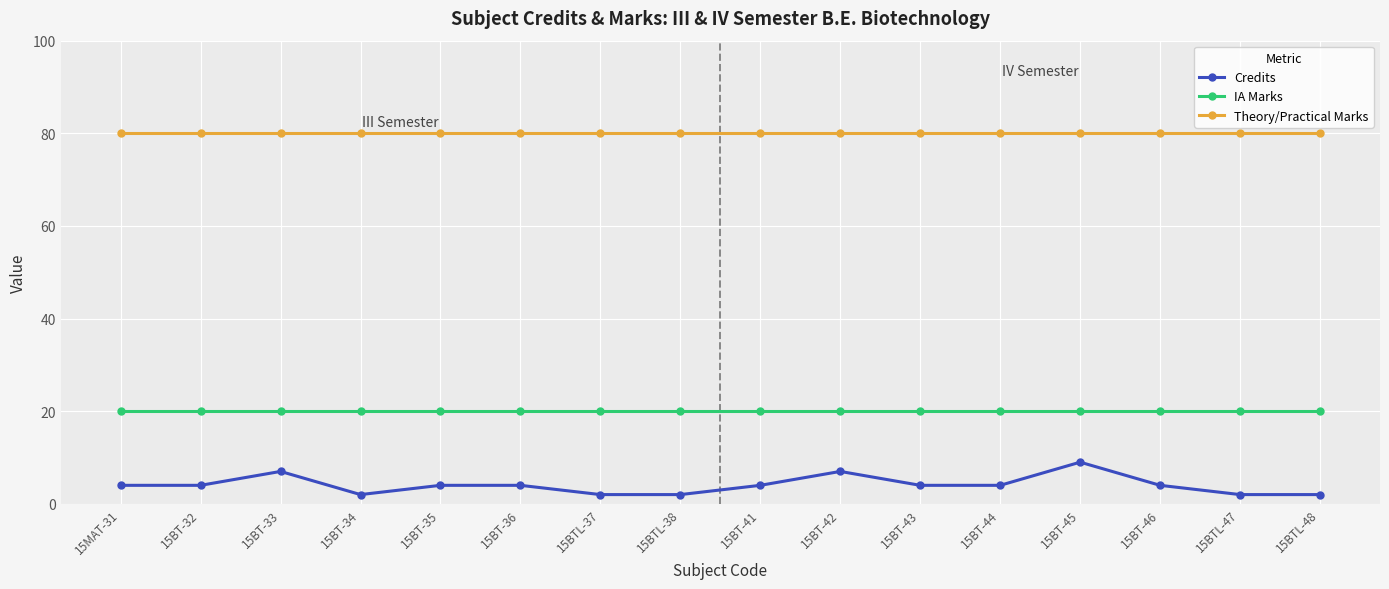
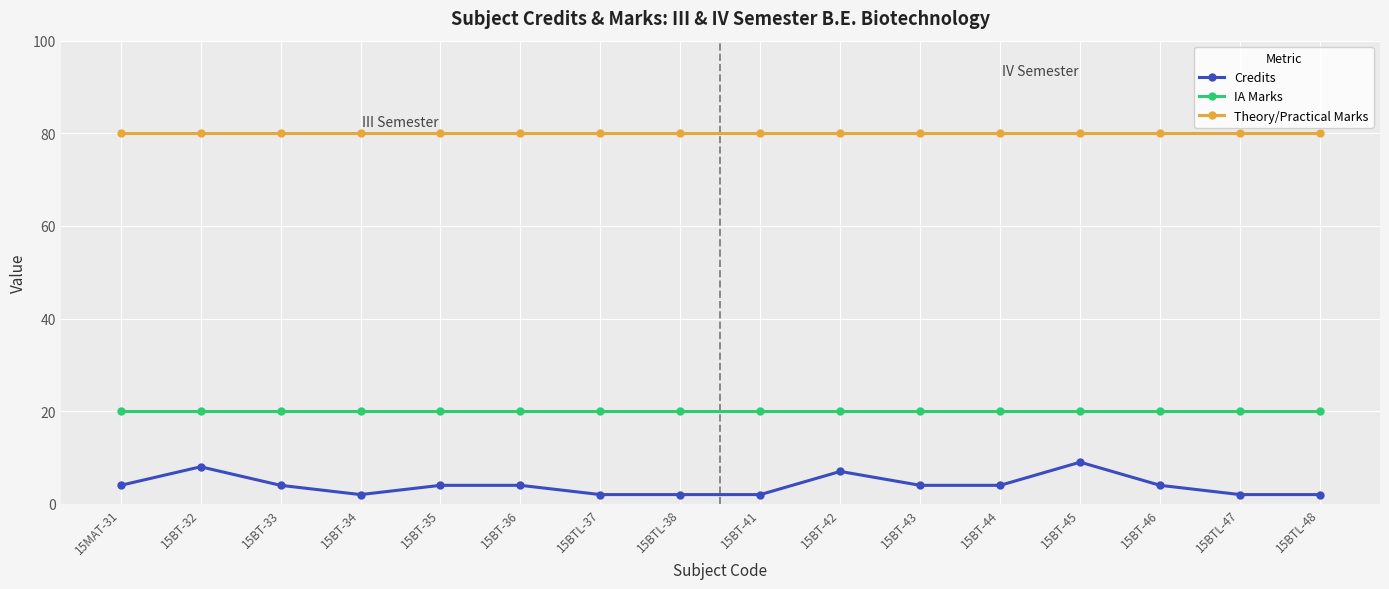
  {
    "Credits": {
      "15MAT-31": 4,
-     "15BT-32": 4,
-     "15BT-33": 7,
+     "15BT-32": 8,
+     "15BT-33": 4,
      "15BT-34": 2,
      "15BT-35": 4,
      "15BT-36": 4,
      "15BTL-37": 2,
      "15BTL-38": 2,
-     "15BT-41": 4,
+     "15BT-41": 2,
      "15BT-42": 7,
      "15BT-43": 4,
      "15BT-44": 4,
      "15BT-45": 9,
      "15BT-46": 4,
      "15BTL-47": 2,
      "15BTL-48": 2
    },
    "IA Marks": {
      "15MAT-31": 20,
      "15BT-32": 20,
      "15BT-33": 20,
      "15BT-34": 20,
      "15BT-35": 20,
      "15BT-36": 20,
      "15BTL-37": 20,
      "15BTL-38": 20,
      "15BT-41": 20,
      "15BT-42": 20,
      "15BT-43": 20,
      "15BT-44": 20,
      "15BT-45": 20,
      "15BT-46": 20,
      "15BTL-47": 20,
      "15BTL-48": 20
    },
    "Theory/Practical Marks": {
      "15MAT-31": 80,
      "15BT-32": 80,
      "15BT-33": 80,
      "15BT-34": 80,
      "15BT-35": 80,
      "15BT-36": 80,
      "15BTL-37": 80,
      "15BTL-38": 80,
      "15BT-41": 80,
      "15BT-42": 80,
      "15BT-43": 80,
      "15BT-44": 80,
      "15BT-45": 80,
      "15BT-46": 80,
      "15BTL-47": 80,
      "15BTL-48": 80
    }
  }
